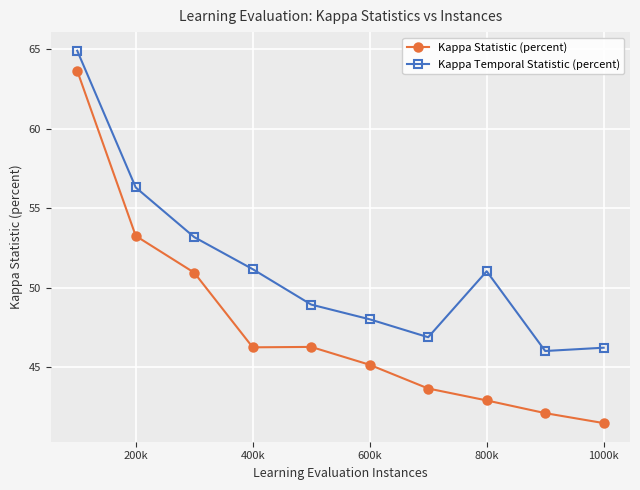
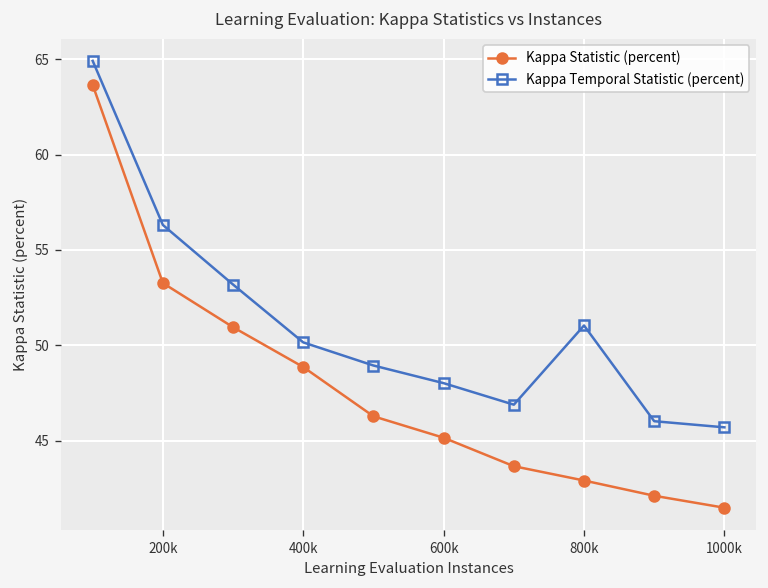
  {
    "Kappa Statistic (percent)": {
      "200k": 53.3,
-     "400k": 46.3,
+     "400k": 48.9,
      "600k": 45.2,
      "800k": 42.9,
      "1000k": 41.5
    },
    "Kappa Temporal Statistic (percent)": {
      "200k": 56.3,
-     "400k": 51.2,
+     "400k": 50.2,
      "600k": 48.0,
      "800k": 51.0,
-     "1000k": 46.2
+     "1000k": 45.7
    }
  }
